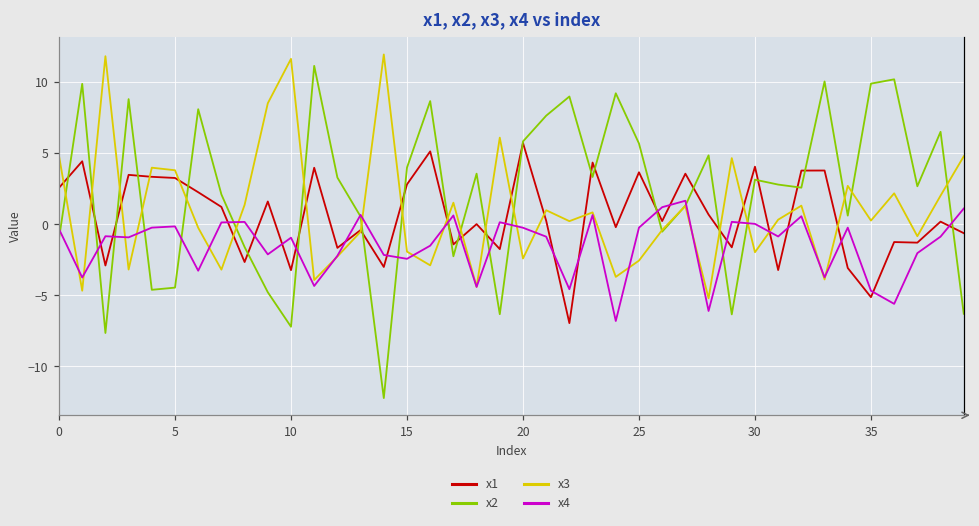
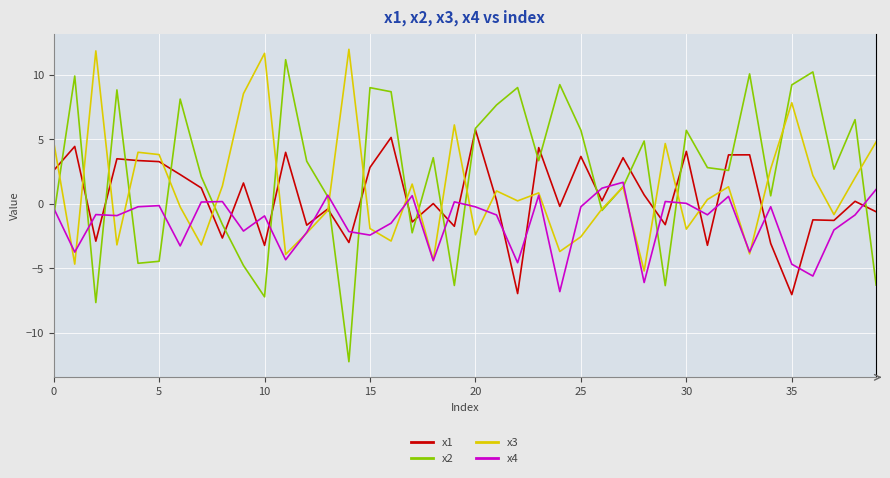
  {
    "x1": {
      "0": 2.6,
      "5": 3.3,
      "10": -3.2,
      "15": 2.8,
      "25": 3.7,
      "30": 4.1,
-     "35": -5.1
+     "35": -7.0
    },
    "x2": {
      "0": -1.0,
      "5": -4.5,
      "10": -7.2,
-     "15": 4.0,
+     "15": 9.0,
      "25": 5.7,
-     "30": 3.1,
-     "35": 9.9
+     "30": 5.7,
+     "35": 9.2
    },
    "x3": {
      "0": 4.8,
      "5": 3.8,
      "10": 11.6,
      "15": -1.9,
      "20": -2.4,
      "25": -2.6,
      "30": -2.0,
-     "35": 0.3
+     "35": 7.8
    },
    "x4": {
      "0": -0.3,
      "5": -0.2,
      "10": -0.9,
      "15": -2.4,
      "20": -0.2,
      "25": -0.2,
      "30": 0.0,
      "35": -4.7
    }
  }
